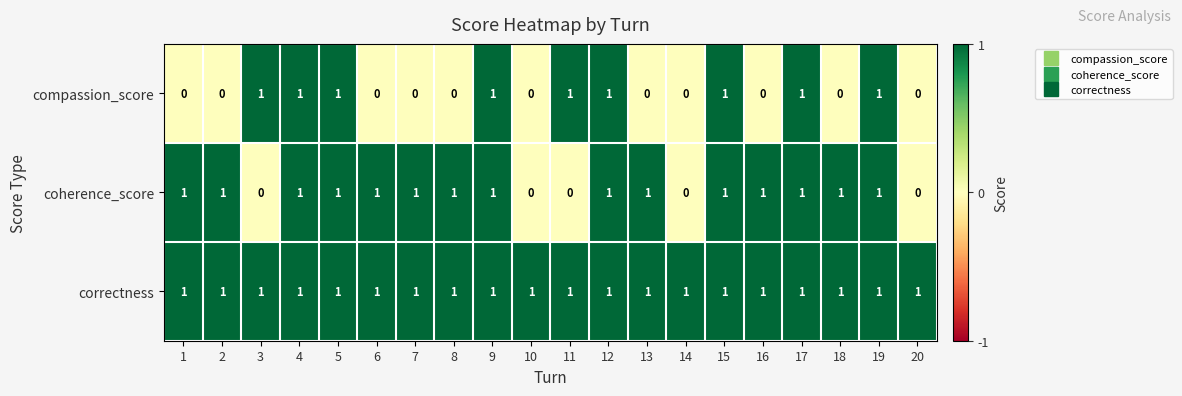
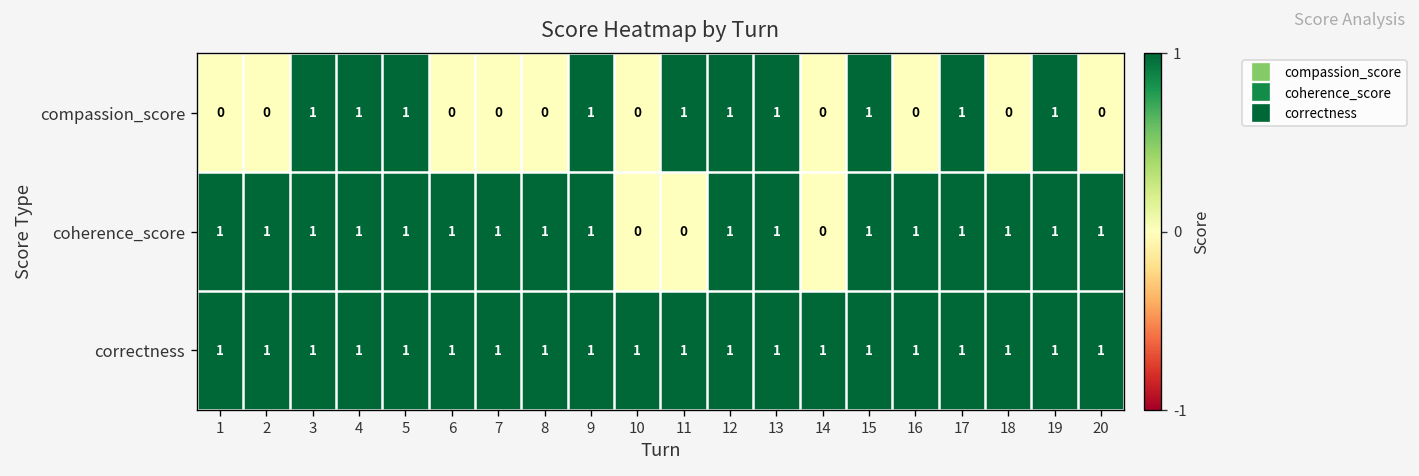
  {
    "compassion_score": {
      "1": 0,
      "2": 0,
      "3": 1,
      "4": 1,
      "5": 1,
      "6": 0,
      "7": 0,
      "8": 0,
      "9": 1,
      "10": 0,
      "11": 1,
      "12": 1,
-     "13": 0,
+     "13": 1,
      "14": 0,
      "15": 1,
      "16": 0,
      "17": 1,
      "18": 0,
      "19": 1,
      "20": 0
    },
    "coherence_score": {
      "1": 1,
      "2": 1,
-     "3": 0,
+     "3": 1,
      "4": 1,
      "5": 1,
      "6": 1,
      "7": 1,
      "8": 1,
      "9": 1,
      "10": 0,
      "11": 0,
      "12": 1,
      "13": 1,
      "14": 0,
      "15": 1,
      "16": 1,
      "17": 1,
      "18": 1,
      "19": 1,
-     "20": 0
+     "20": 1
    },
    "correctness": {
      "1": 1,
      "2": 1,
      "3": 1,
      "4": 1,
      "5": 1,
      "6": 1,
      "7": 1,
      "8": 1,
      "9": 1,
      "10": 1,
      "11": 1,
      "12": 1,
      "13": 1,
      "14": 1,
      "15": 1,
      "16": 1,
      "17": 1,
      "18": 1,
      "19": 1,
      "20": 1
    }
  }
